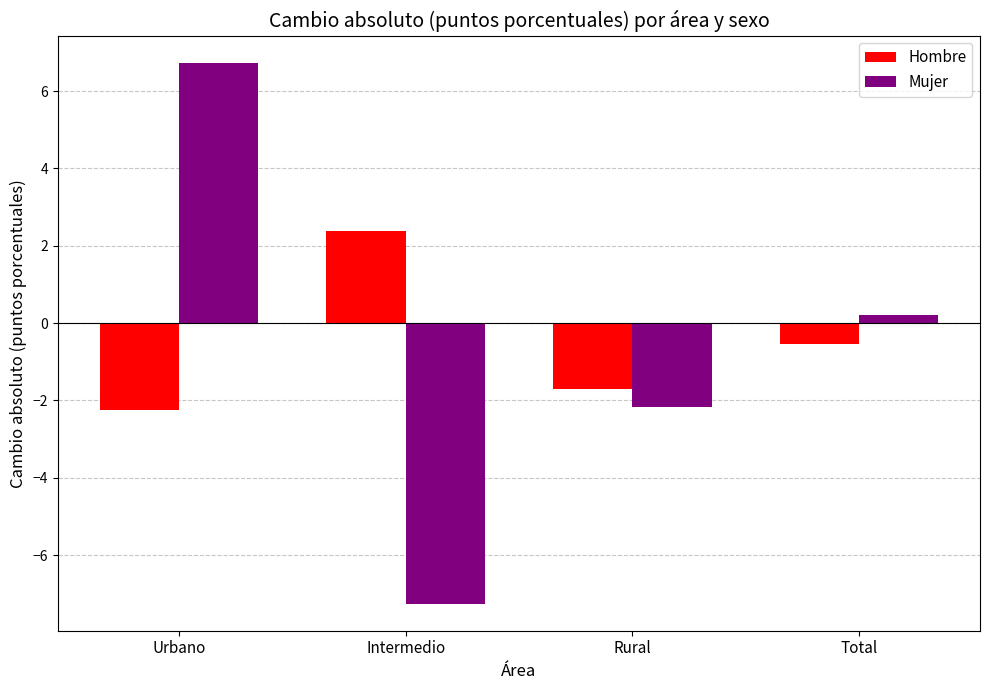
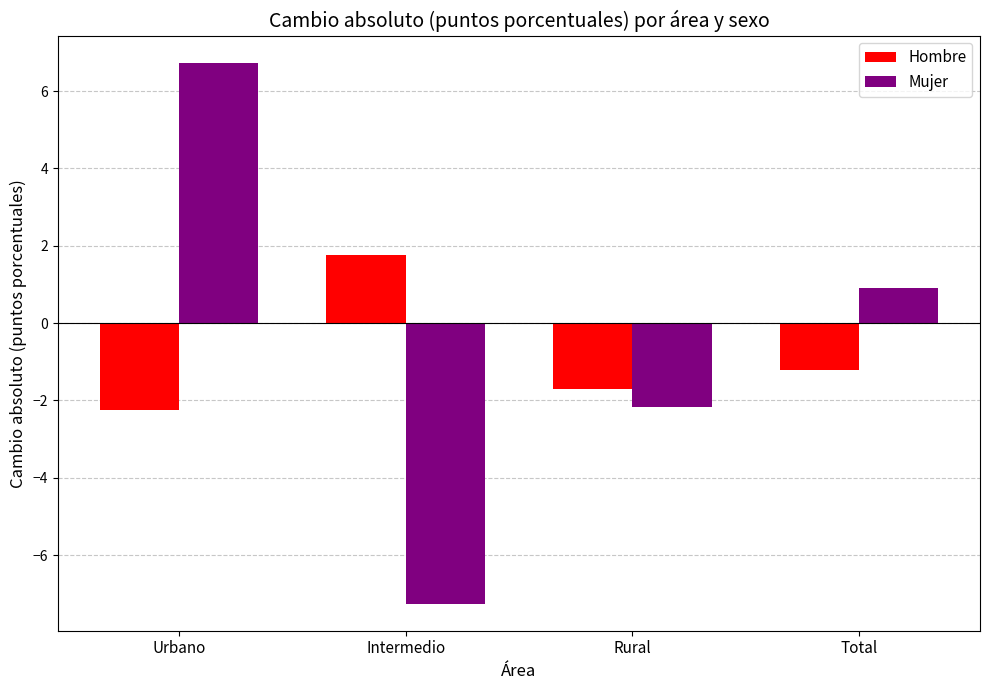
  {
    "Hombre": {
      "Urbano": -2.3,
-     "Intermedio": 2.4,
+     "Intermedio": 1.8,
      "Rural": -1.7,
-     "Total": -0.5
+     "Total": -1.2
    },
    "Mujer": {
      "Urbano": 6.7,
      "Intermedio": -7.3,
      "Rural": -2.2,
-     "Total": 0.2
+     "Total": 0.9
    }
  }
